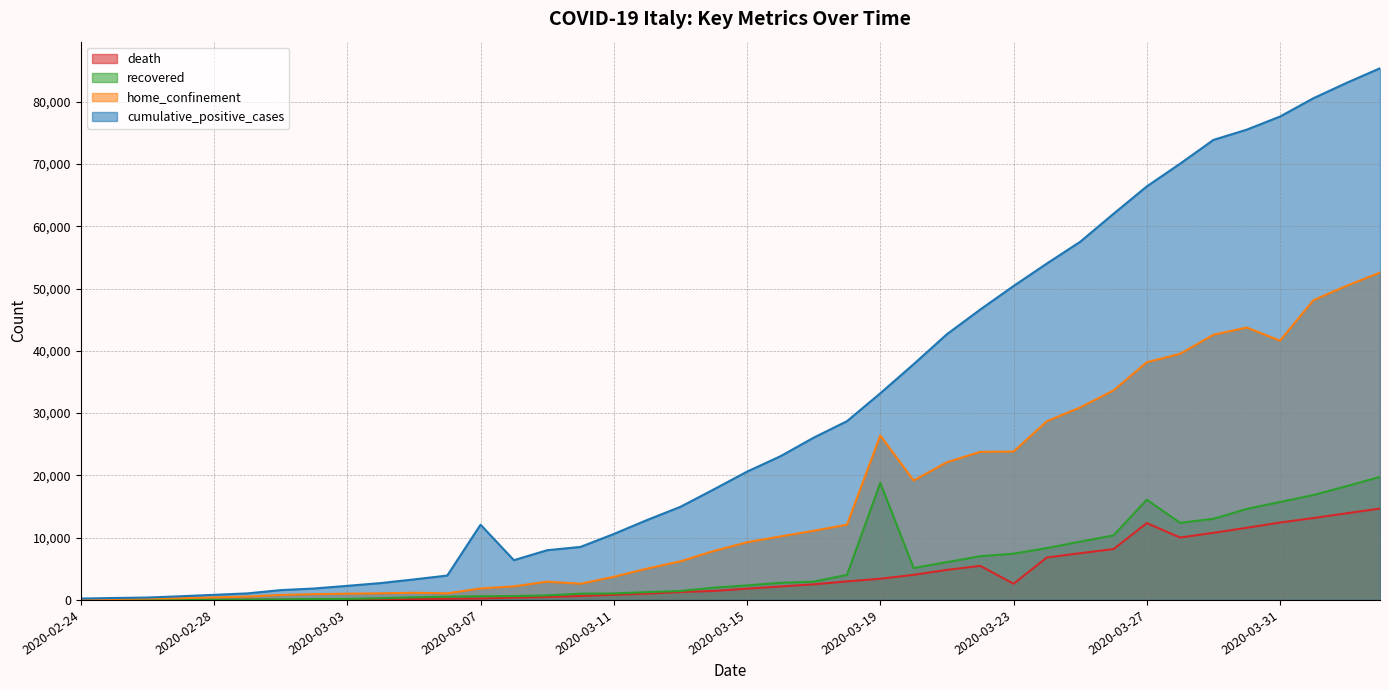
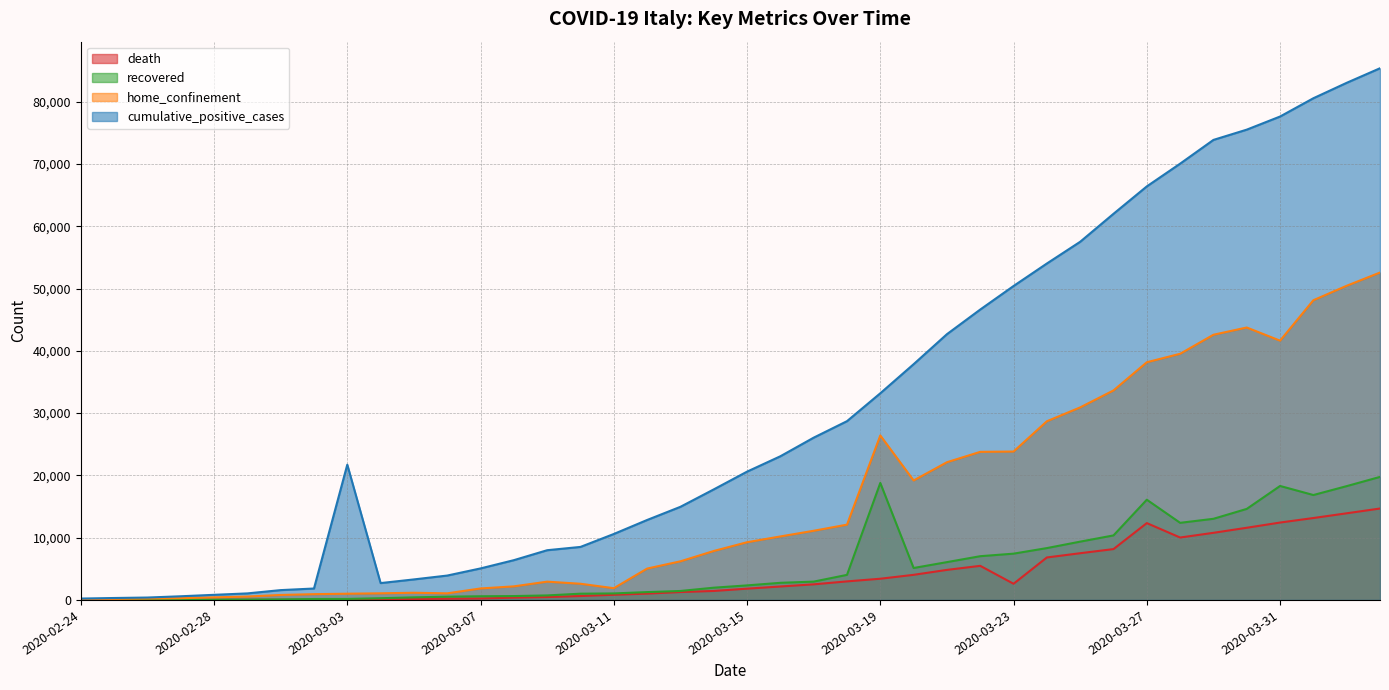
  {
    "death": {
      "2020-03-15": "2,000",
      "2020-03-19": "3,000",
      "2020-03-23": "3,000",
      "2020-03-27": "12,000",
      "2020-03-31": "12,000"
    },
    "recovered": {
      "2020-03-15": "2,000",
      "2020-03-19": "19,000",
      "2020-03-23": "7,000",
      "2020-03-27": "16,000",
-     "2020-03-31": "16,000"
+     "2020-03-31": "18,000"
    },
    "home_confinement": {
      "2020-03-03": "1,000",
      "2020-03-07": "2,000",
-     "2020-03-11": "4,000",
+     "2020-03-11": "2,000",
      "2020-03-15": "9,000",
      "2020-03-19": "26,000",
      "2020-03-23": "24,000",
      "2020-03-27": "38,000",
      "2020-03-31": "42,000"
    },
    "cumulative_positive_cases": {
      "2020-02-28": "1,000",
-     "2020-03-03": "2,000",
-     "2020-03-07": "12,000",
+     "2020-03-03": "22,000",
+     "2020-03-07": "5,000",
      "2020-03-11": "11,000",
      "2020-03-15": "21,000",
      "2020-03-19": "33,000",
      "2020-03-23": "50,000",
      "2020-03-27": "66,000",
      "2020-03-31": "78,000"
    }
  }
